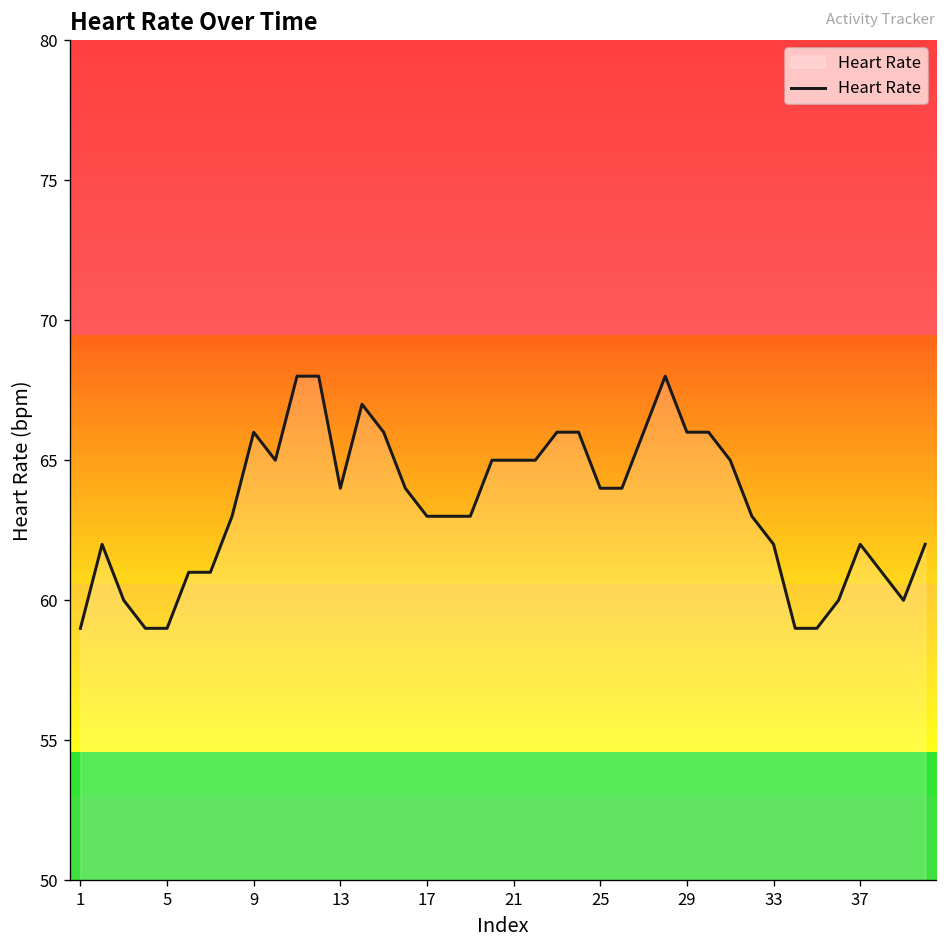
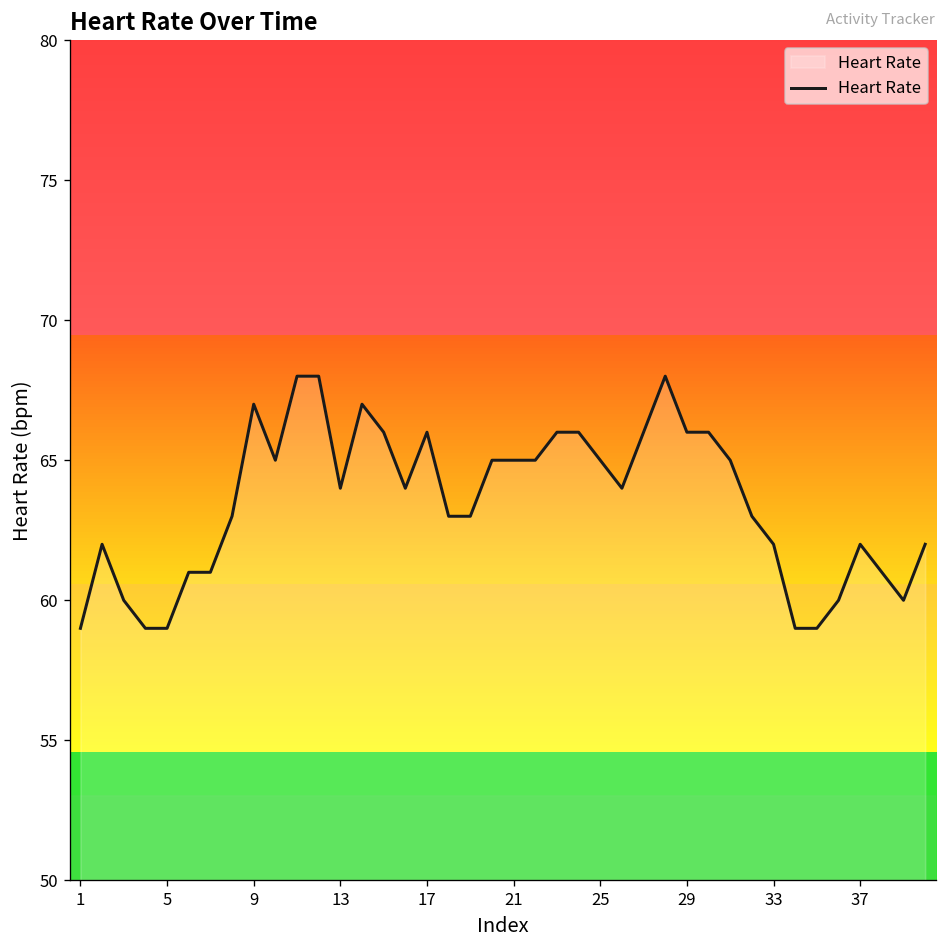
  {
    "1": 59,
    "5": 59,
-   "9": 66,
+   "9": 67,
    "13": 64,
-   "17": 63,
+   "17": 66,
    "21": 65,
-   "25": 64,
+   "25": 65,
    "29": 66,
    "33": 62,
    "37": 62
  }
